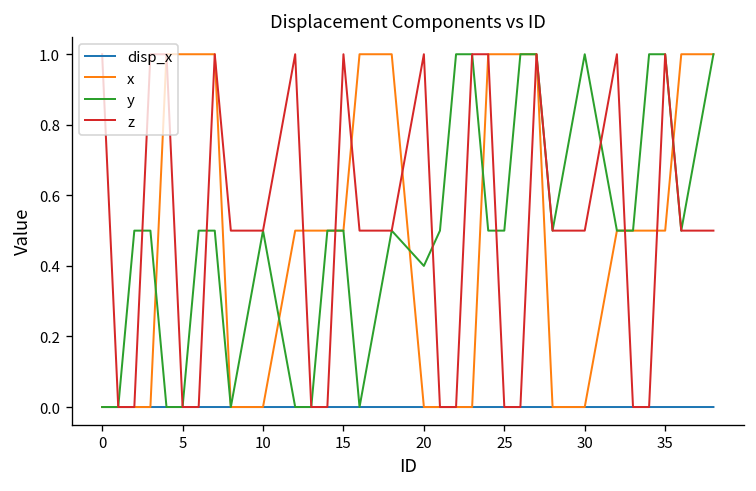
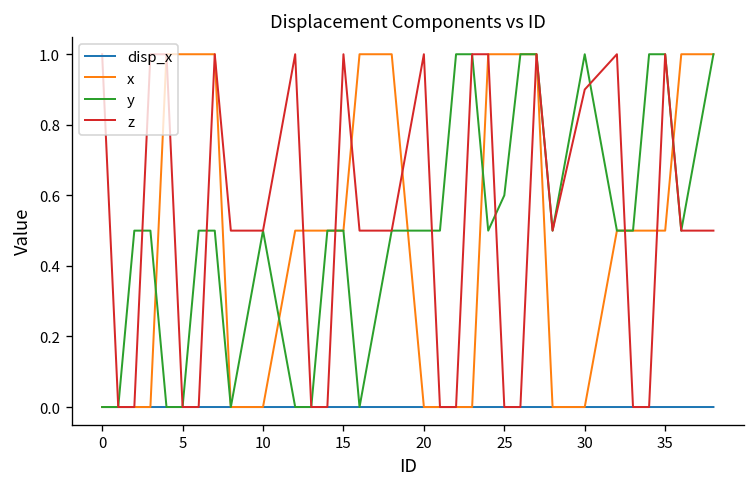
  {
    "disp_x": {
      "15": 0.0,
      "35": 0.0
    },
    "x": {
      "5": 1.0,
      "25": 1.0,
      "35": 0.5
    },
    "y": {
-     "20": 0.4,
-     "25": 0.5,
+     "20": 0.5,
+     "25": 0.6,
      "30": 1.0
    },
    "z": {
      "15": 1.0,
      "20": 1.0,
-     "30": 0.5
+     "30": 0.9
    }
  }
